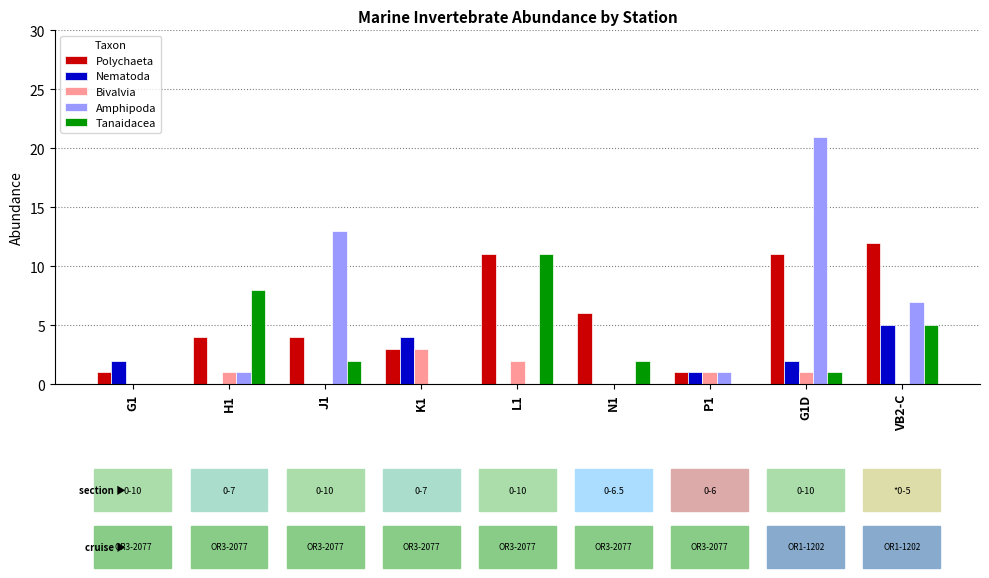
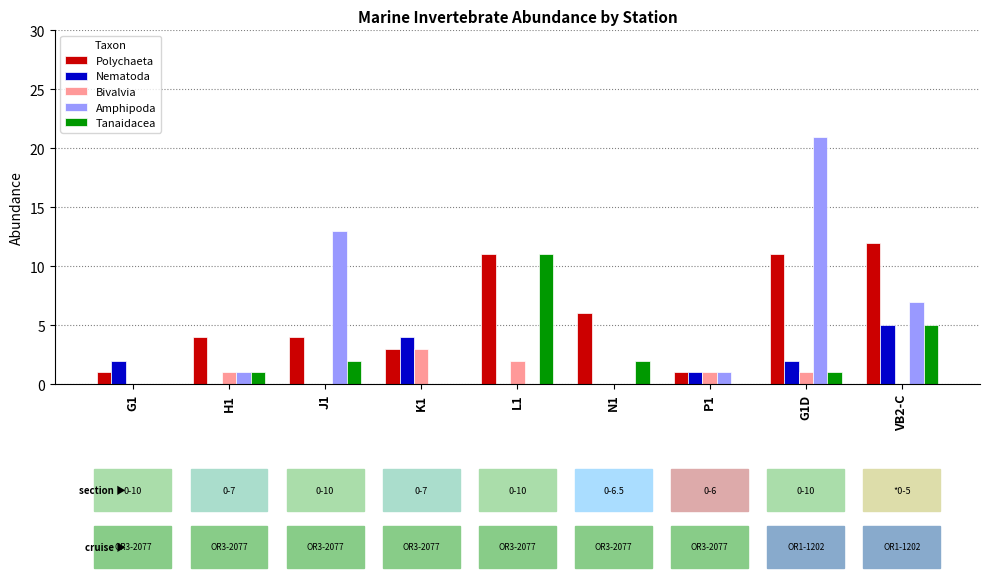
  {
    "Polychaeta": {
      "G1": 1,
      "H1": 4,
      "J1": 4,
      "K1": 3,
      "L1": 11,
      "N1": 6,
      "P1": 1,
      "G1D": 11,
      "VB2-C": 12
    },
    "Nematoda": {
      "G1": 2,
      "H1": 0,
      "J1": 0,
      "K1": 4,
      "L1": 0,
      "N1": 0,
      "P1": 1,
      "G1D": 2,
      "VB2-C": 5
    },
    "Bivalvia": {
      "G1": 0,
      "H1": 1,
      "J1": 0,
      "K1": 3,
      "L1": 2,
      "N1": 0,
      "P1": 1,
      "G1D": 1,
      "VB2-C": 0
    },
    "Amphipoda": {
      "G1": 0,
      "H1": 1,
      "J1": 13,
      "K1": 0,
      "L1": 0,
      "N1": 0,
      "P1": 1,
      "G1D": 21,
      "VB2-C": 7
    },
    "Tanaidacea": {
      "G1": 0,
-     "H1": 8,
+     "H1": 1,
      "J1": 2,
      "K1": 0,
      "L1": 11,
      "N1": 2,
      "P1": 0,
      "G1D": 1,
      "VB2-C": 5
    }
  }
